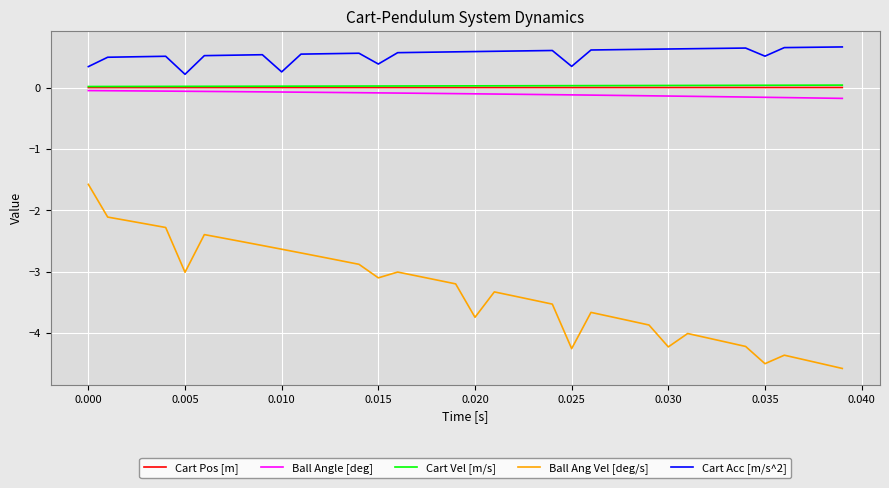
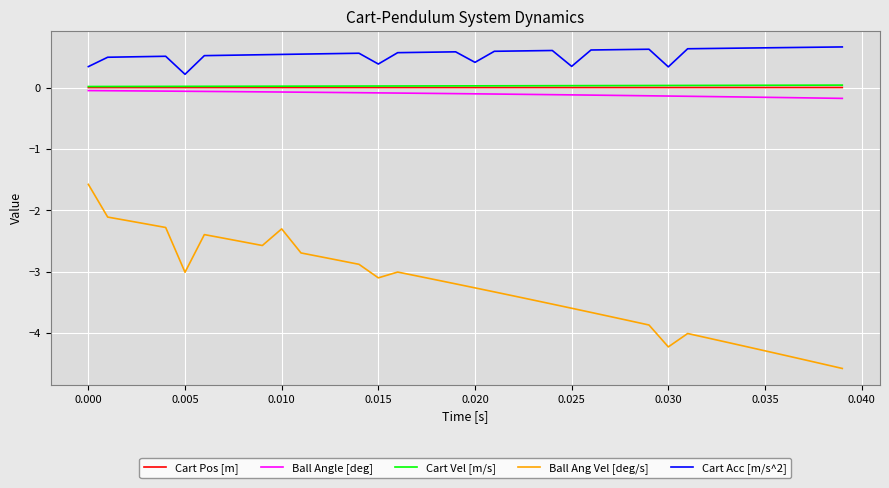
  {
    "Ball Angle [deg]": {
      "0.000": 0.0,
      "0.005": -0.1,
      "0.010": -0.1,
      "0.015": -0.1,
      "0.020": -0.1,
      "0.025": -0.1,
      "0.030": -0.1,
      "0.035": -0.2
    },
    "Ball Ang Vel [deg/s]": {
      "0.000": -1.6,
      "0.005": -3.0,
-     "0.010": -2.6,
+     "0.010": -2.3,
      "0.015": -3.1,
-     "0.020": -3.7,
-     "0.025": -4.3,
+     "0.020": -3.3,
+     "0.025": -3.6,
      "0.030": -4.2,
-     "0.035": -4.5
+     "0.035": -4.3
    },
    "Cart Acc [m/s^2]": {
      "0.000": 0.3,
      "0.005": 0.2,
-     "0.010": 0.3,
+     "0.010": 0.5,
      "0.015": 0.4,
-     "0.020": 0.6,
+     "0.020": 0.4,
      "0.025": 0.3,
-     "0.030": 0.6,
-     "0.035": 0.5
+     "0.030": 0.3,
+     "0.035": 0.6
    }
  }
